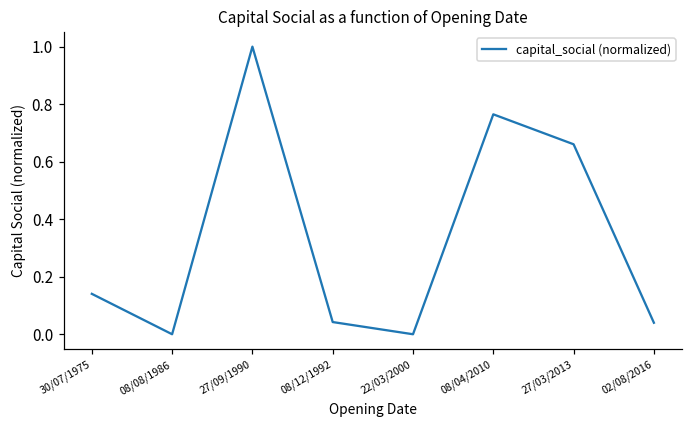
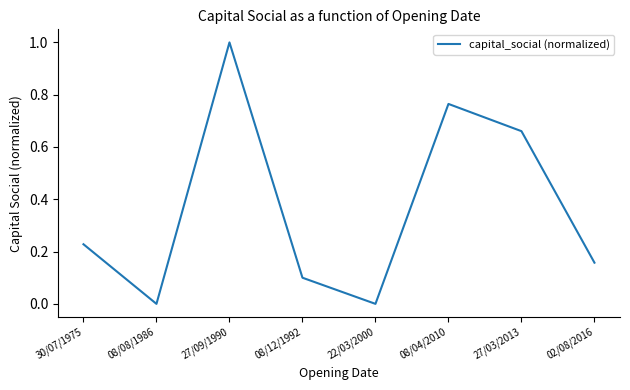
  {
-   "30/07/1975": 0.14,
+   "30/07/1975": 0.23,
    "08/08/1986": 0.00,
    "27/09/1990": 1.00,
-   "08/12/1992": 0.04,
+   "08/12/1992": 0.10,
    "22/03/2000": 0.00,
    "08/04/2010": 0.76,
    "27/03/2013": 0.66,
-   "02/08/2016": 0.04
+   "02/08/2016": 0.16
  }
